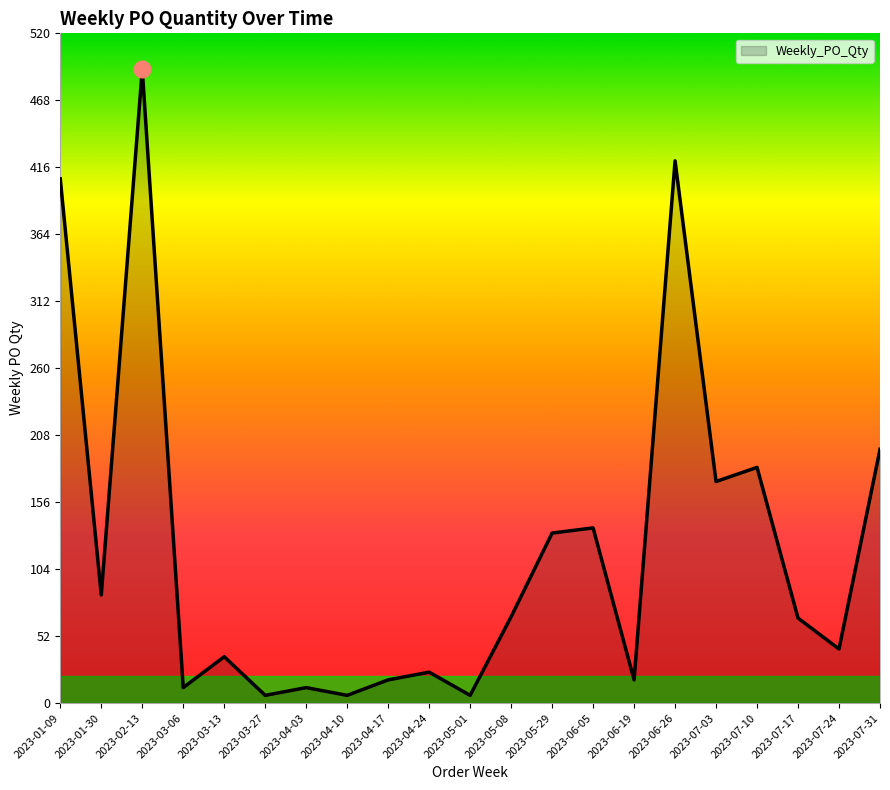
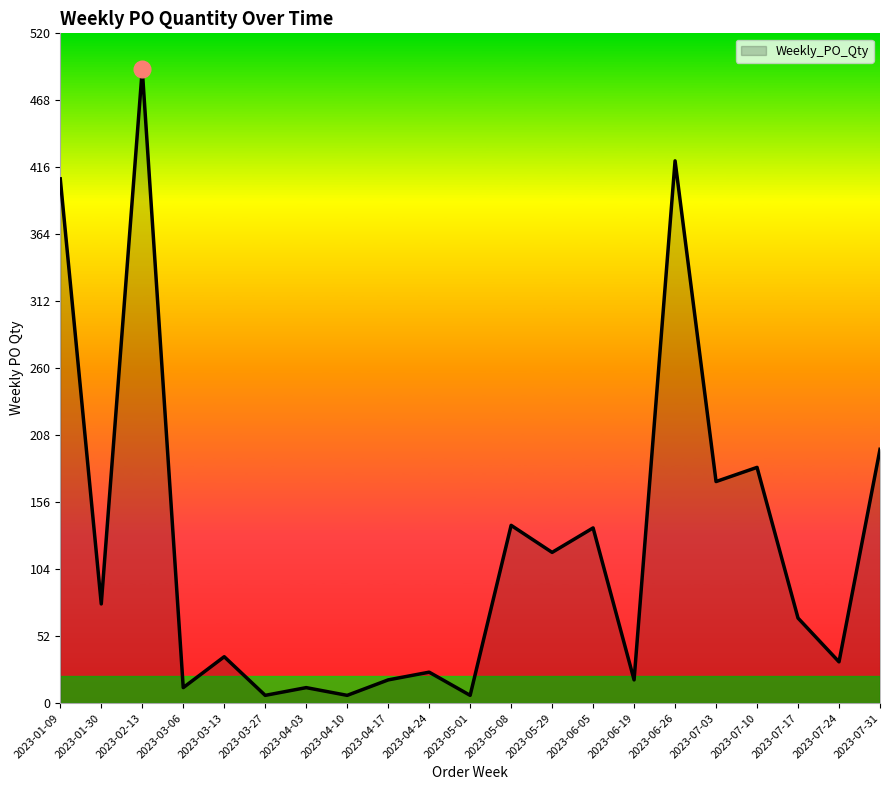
  {
    "Weekly_PO_Qty": {
      "2023-01-09": 407,
-     "2023-01-30": 84,
+     "2023-01-30": 77,
      "2023-03-13": 36,
      "2023-04-24": 24,
-     "2023-05-08": 67,
-     "2023-05-29": 132,
+     "2023-05-08": 138,
+     "2023-05-29": 117,
      "2023-06-05": 136,
      "2023-06-26": 421,
      "2023-07-03": 172,
      "2023-07-10": 183,
      "2023-07-17": 66,
-     "2023-07-24": 42,
+     "2023-07-24": 32,
      "2023-07-31": 197
    }
  }
